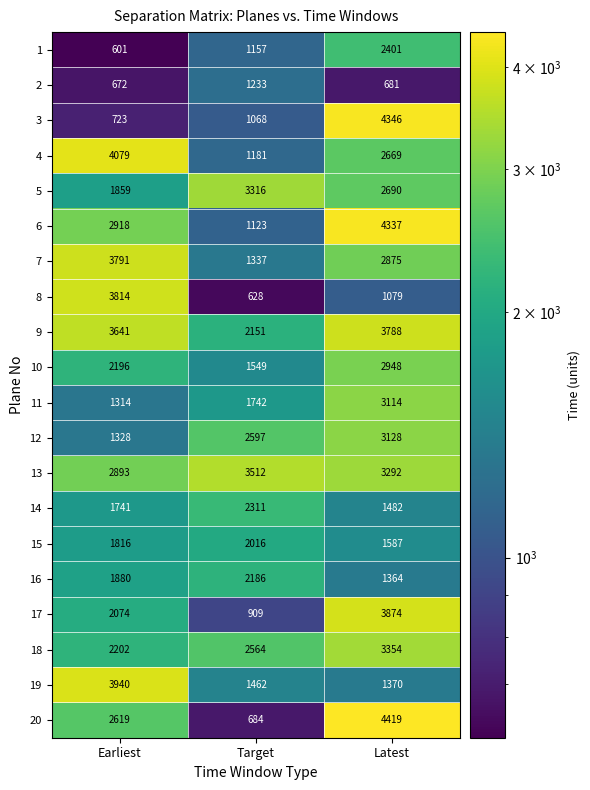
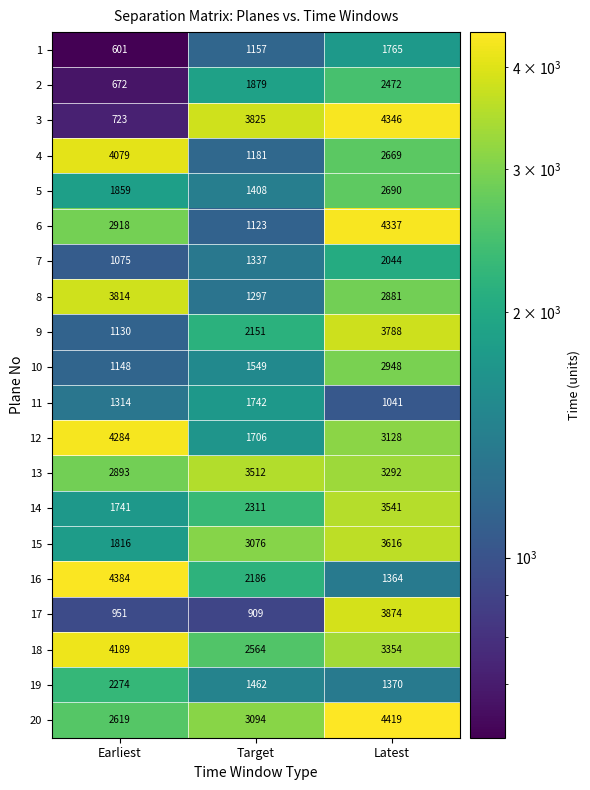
  {
    "1": {
      "Earliest": 601,
      "Target": 1157,
-     "Latest": 2401
+     "Latest": 1765
    },
    "2": {
      "Earliest": 672,
-     "Target": 1233,
-     "Latest": 681
+     "Target": 1879,
+     "Latest": 2472
    },
    "3": {
      "Earliest": 723,
-     "Target": 1068,
+     "Target": 3825,
      "Latest": 4346
    },
    "4": {
      "Earliest": 4079,
      "Target": 1181,
      "Latest": 2669
    },
    "5": {
      "Earliest": 1859,
-     "Target": 3316,
+     "Target": 1408,
      "Latest": 2690
    },
    "6": {
      "Earliest": 2918,
      "Target": 1123,
      "Latest": 4337
    },
    "7": {
-     "Earliest": 3791,
+     "Earliest": 1075,
      "Target": 1337,
-     "Latest": 2875
+     "Latest": 2044
    },
    "8": {
      "Earliest": 3814,
-     "Target": 628,
-     "Latest": 1079
+     "Target": 1297,
+     "Latest": 2881
    },
    "9": {
-     "Earliest": 3641,
+     "Earliest": 1130,
      "Target": 2151,
      "Latest": 3788
    },
    "10": {
-     "Earliest": 2196,
+     "Earliest": 1148,
      "Target": 1549,
      "Latest": 2948
    },
    "11": {
      "Earliest": 1314,
      "Target": 1742,
-     "Latest": 3114
+     "Latest": 1041
    },
    "12": {
-     "Earliest": 1328,
-     "Target": 2597,
+     "Earliest": 4284,
+     "Target": 1706,
      "Latest": 3128
    },
    "13": {
      "Earliest": 2893,
      "Target": 3512,
      "Latest": 3292
    },
    "14": {
      "Earliest": 1741,
      "Target": 2311,
-     "Latest": 1482
+     "Latest": 3541
    },
    "15": {
      "Earliest": 1816,
-     "Target": 2016,
-     "Latest": 1587
+     "Target": 3076,
+     "Latest": 3616
    },
    "16": {
-     "Earliest": 1880,
+     "Earliest": 4384,
      "Target": 2186,
      "Latest": 1364
    },
    "17": {
-     "Earliest": 2074,
+     "Earliest": 951,
      "Target": 909,
      "Latest": 3874
    },
    "18": {
-     "Earliest": 2202,
+     "Earliest": 4189,
      "Target": 2564,
      "Latest": 3354
    },
    "19": {
-     "Earliest": 3940,
+     "Earliest": 2274,
      "Target": 1462,
      "Latest": 1370
    },
    "20": {
      "Earliest": 2619,
-     "Target": 684,
+     "Target": 3094,
      "Latest": 4419
    }
  }
